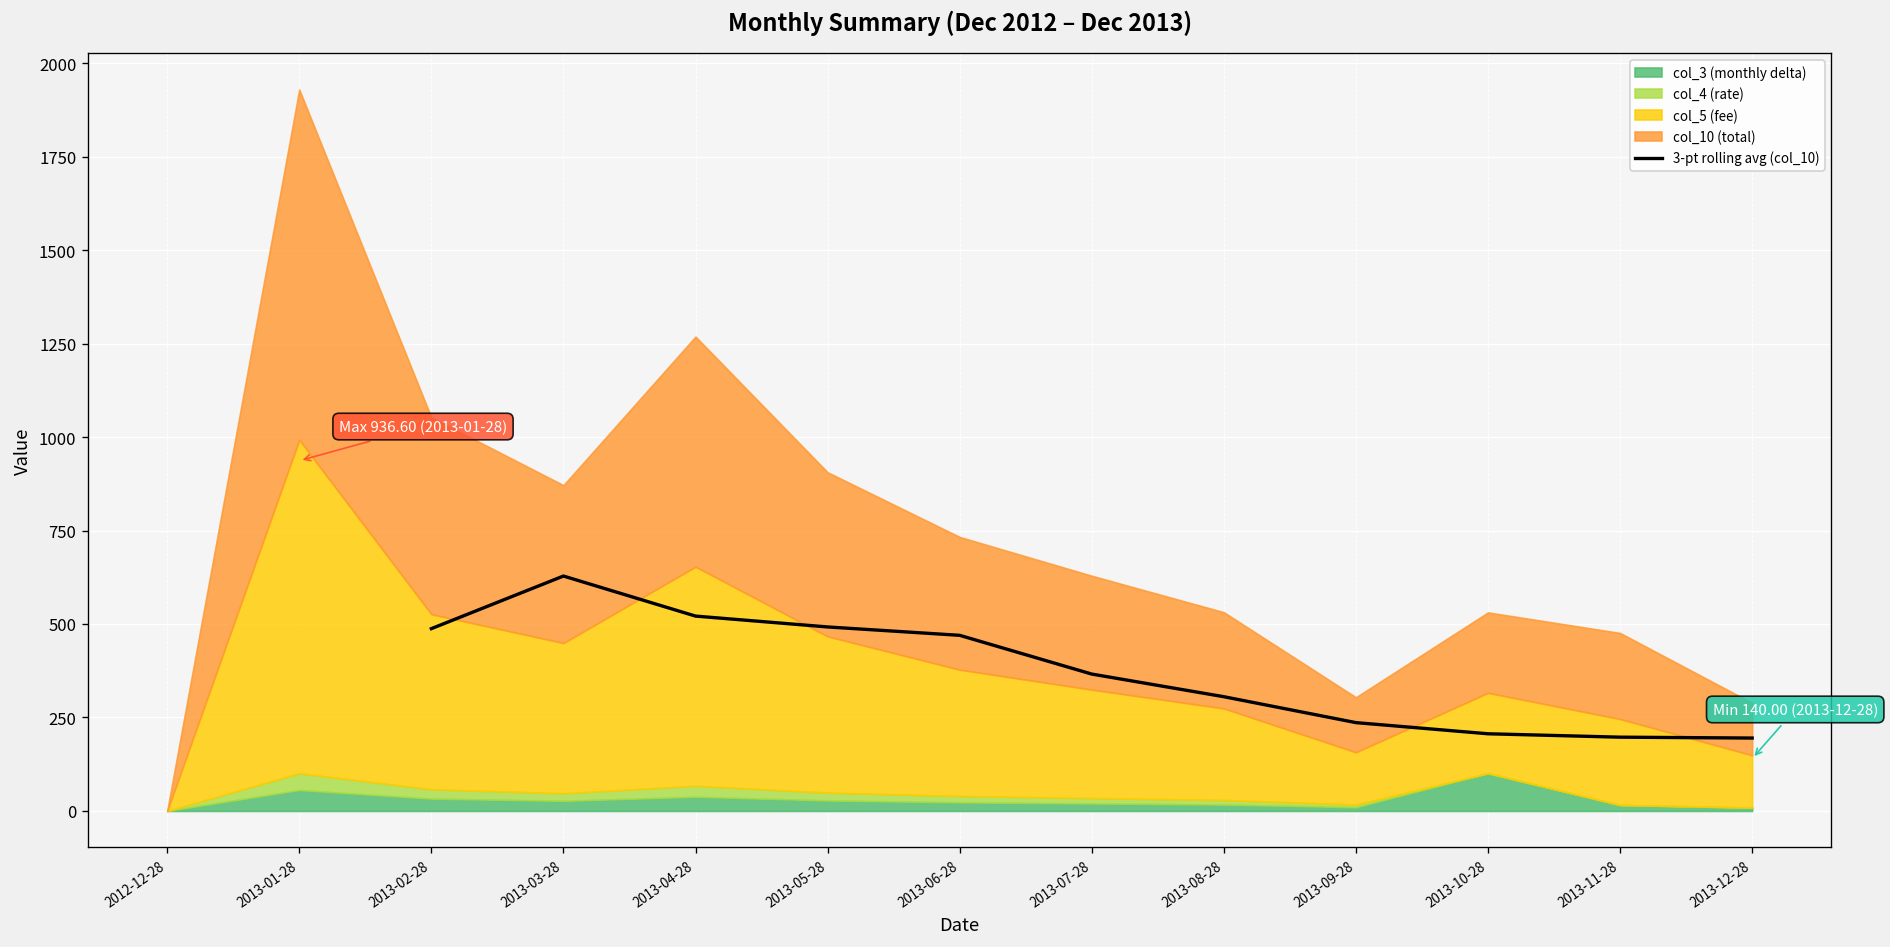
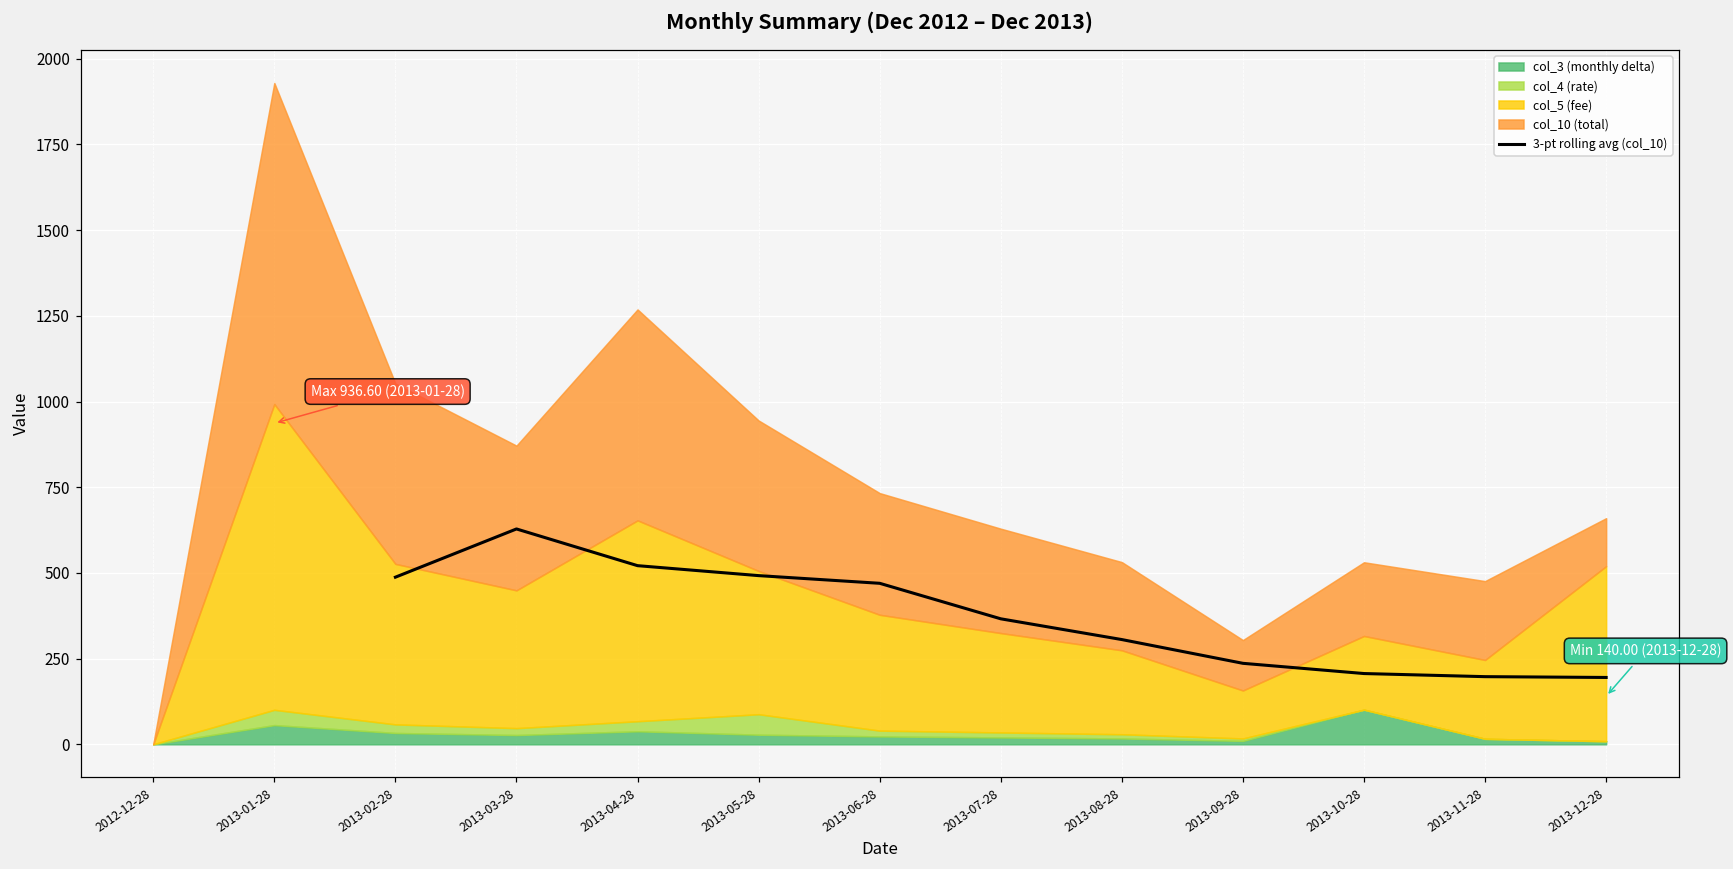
  {
    "col_3 (monthly delta)": {
      "2013-01-28": 60,
      "2013-02-28": 30,
      "2013-03-28": 30,
      "2013-04-28": 40,
      "2013-05-28": 30,
      "2013-06-28": 20,
      "2013-07-28": 20,
      "2013-08-28": 20
    },
    "3-pt rolling avg (col_10)": {
      "2013-02-28": 490,
      "2013-03-28": 630,
      "2013-04-28": 520,
      "2013-05-28": 490,
      "2013-06-28": 470,
      "2013-07-28": 370,
      "2013-08-28": 310,
      "2013-09-28": 240,
      "2013-10-28": 210,
      "2013-11-28": 200
    },
    "col_4 (rate)": {
      "2013-01-28": 40,
      "2013-02-28": 30,
      "2013-03-28": 20,
      "2013-04-28": 30,
-     "2013-05-28": 20,
+     "2013-05-28": 60,
      "2013-06-28": 20,
      "2013-07-28": 10,
      "2013-08-28": 10
    },
    "col_5 (fee)": {
      "2013-01-28": 890,
      "2013-02-28": 470,
      "2013-03-28": 400,
      "2013-04-28": 590,
      "2013-05-28": 420,
      "2013-06-28": 340,
      "2013-07-28": 290,
      "2013-08-28": 250,
      "2013-09-28": 140,
      "2013-10-28": 220,
      "2013-11-28": 230,
-     "2013-12-28": 140
+     "2013-12-28": 510
    },
    "col_10 (total)": {
      "2013-01-28": 940,
      "2013-03-28": 420,
      "2013-04-28": 620,
      "2013-05-28": 440,
      "2013-06-28": 350,
      "2013-07-28": 300,
      "2013-08-28": 260,
      "2013-09-28": 150,
      "2013-10-28": 220,
      "2013-11-28": 230
    }
  }
